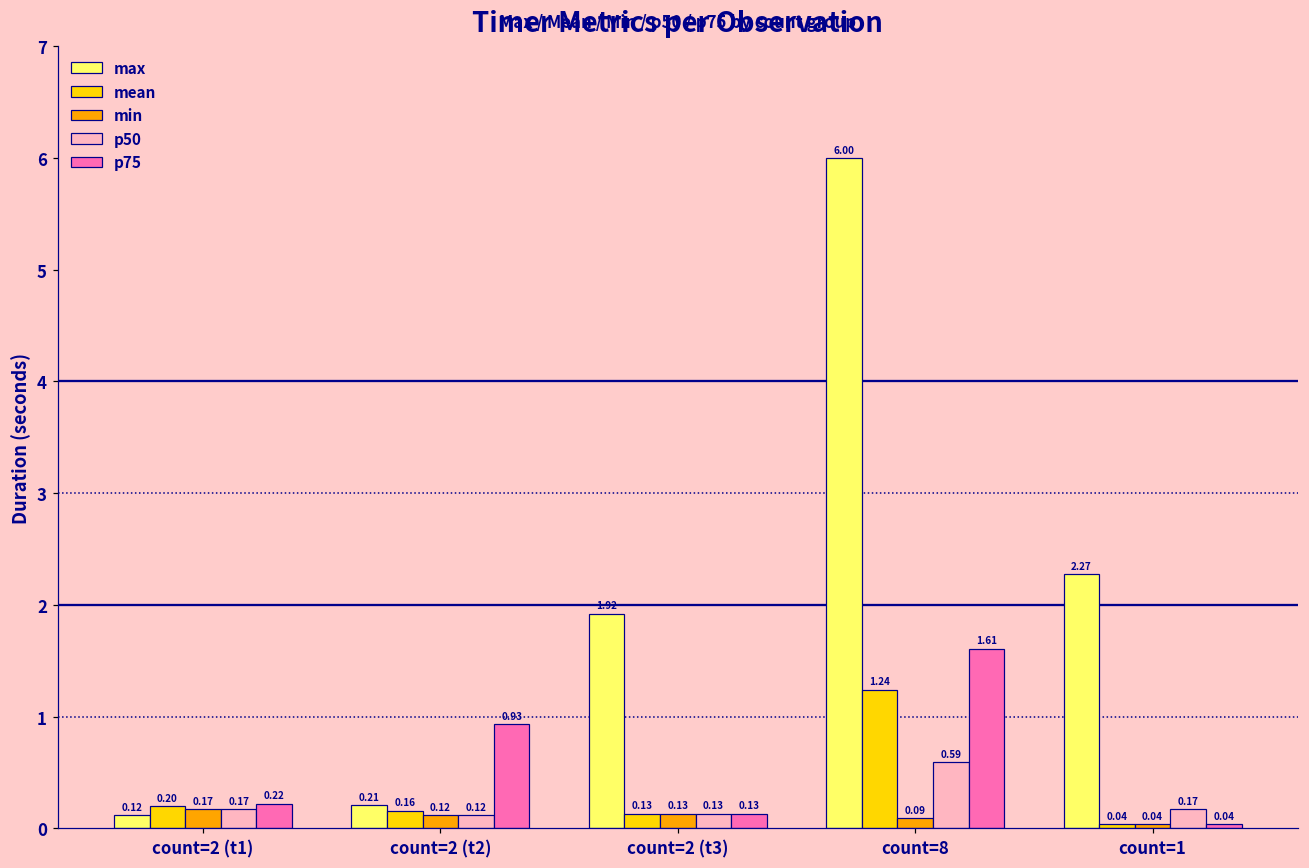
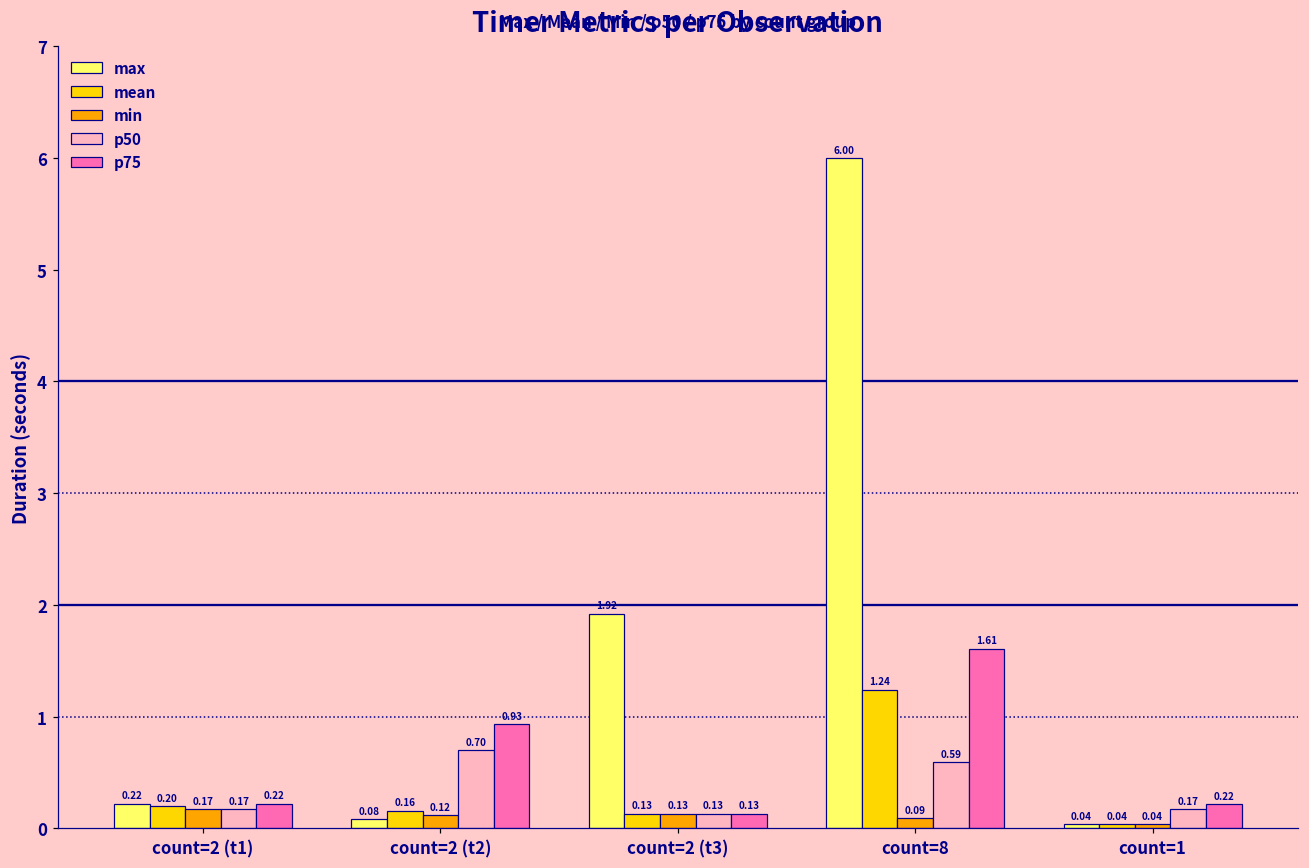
  {
    "max": {
-     "count=2 (t1)": 0.12,
-     "count=2 (t2)": 0.21,
+     "count=2 (t1)": 0.22,
+     "count=2 (t2)": 0.08,
      "count=2 (t3)": 1.92,
      "count=8": 6.00,
-     "count=1": 2.27
+     "count=1": 0.04
    },
    "p50": {
      "count=2 (t1)": 0.17,
-     "count=2 (t2)": 0.12,
+     "count=2 (t2)": 0.70,
      "count=2 (t3)": 0.13,
      "count=8": 0.59,
      "count=1": 0.17
    },
    "p75": {
      "count=2 (t1)": 0.22,
      "count=2 (t2)": 0.93,
      "count=2 (t3)": 0.13,
      "count=8": 1.61,
-     "count=1": 0.04
+     "count=1": 0.22
    }
  }
